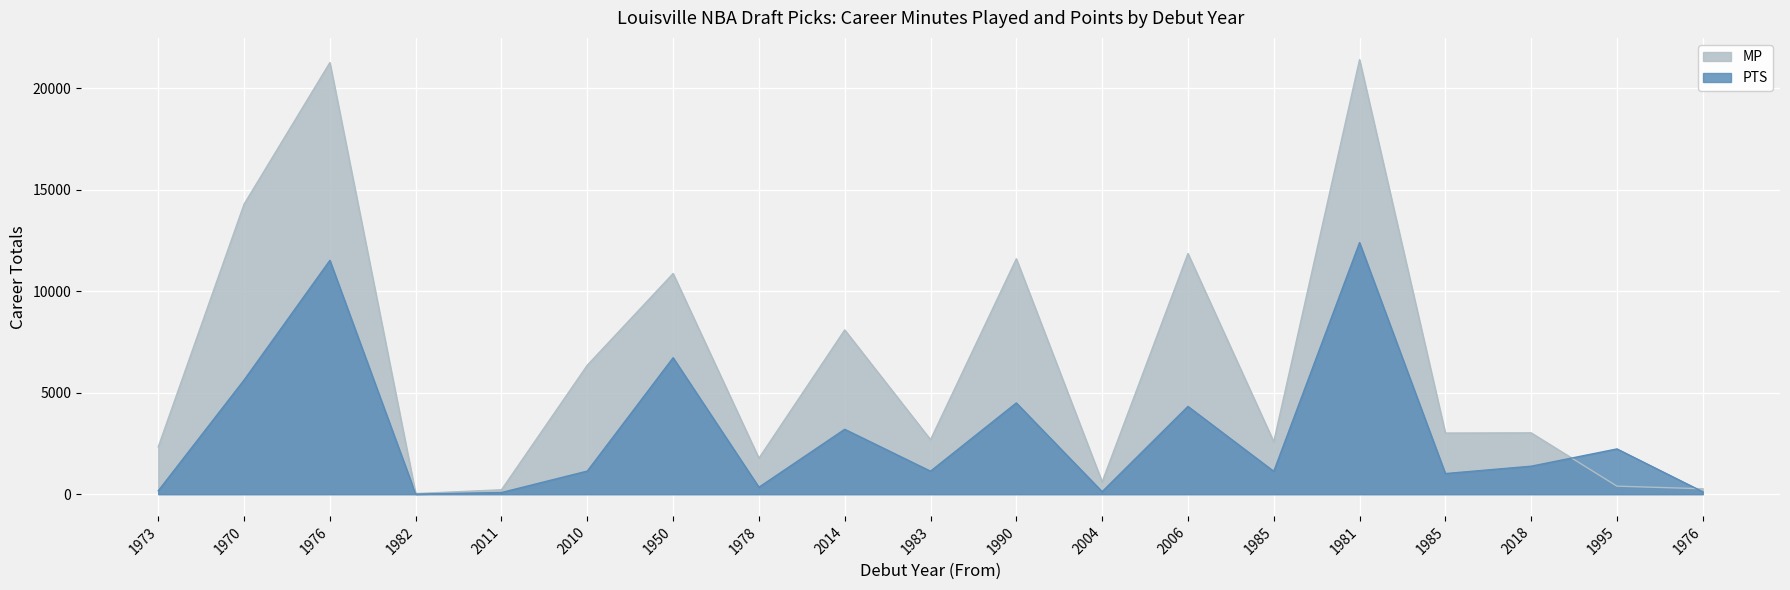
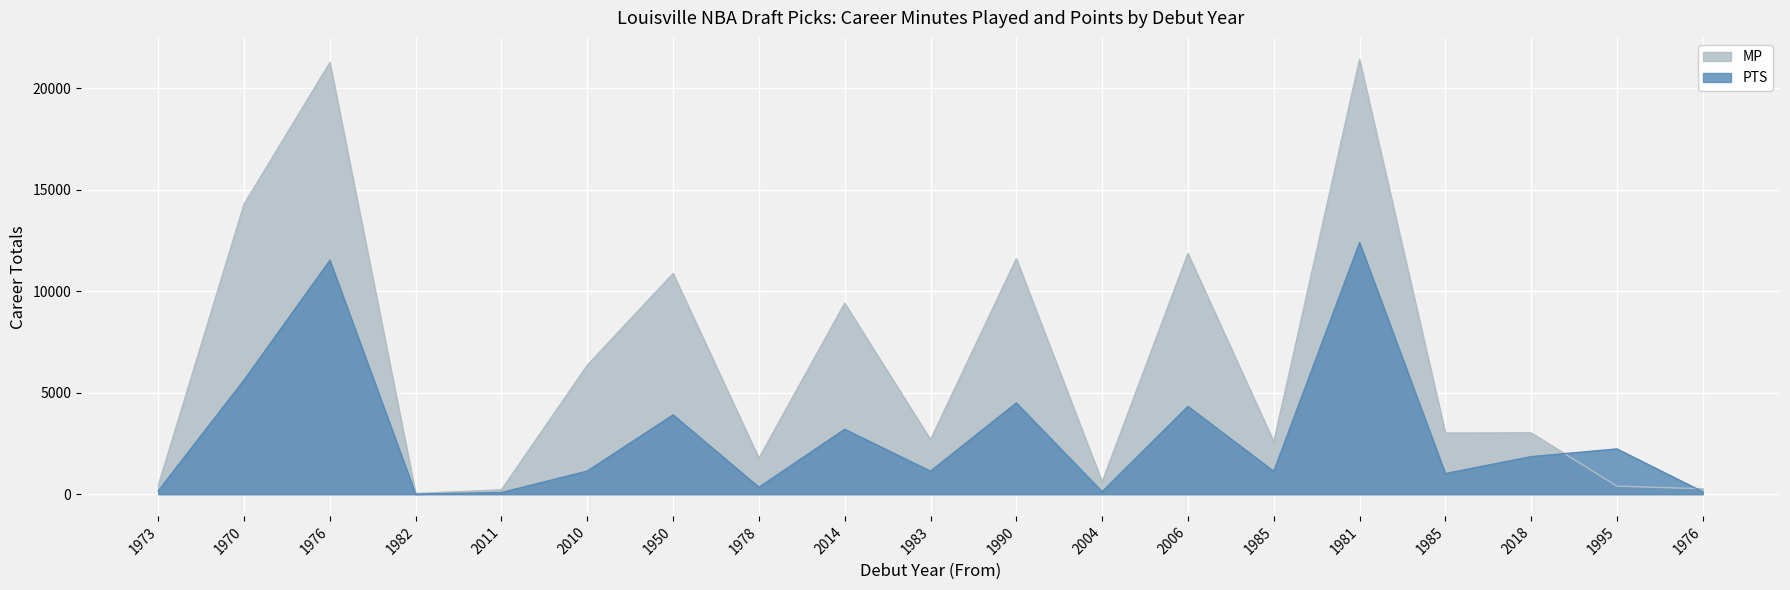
  {
    "MP": {
-     "1973": 2300,
+     "1973": 400,
      "1970": 14300,
      "2011": 200,
      "2010": 6400,
      "1950": 10900,
      "1978": 1800,
-     "2014": 8100,
+     "2014": 9400,
      "1983": 2700,
      "1990": 11600,
      "2004": 600,
      "2006": 11900,
      "1981": 21400,
      "2018": 3000,
      "1995": 400
    },
    "PTS": {
      "1973": 200,
      "1970": 5600,
      "2011": 100,
      "2010": 1100,
-     "1950": 6700,
+     "1950": 3900,
      "1978": 300,
      "2014": 3200,
      "1983": 1100,
      "1990": 4500,
      "2004": 100,
      "2006": 4300,
      "1981": 12400,
-     "2018": 1400,
+     "2018": 1900,
      "1995": 2200
    }
  }
